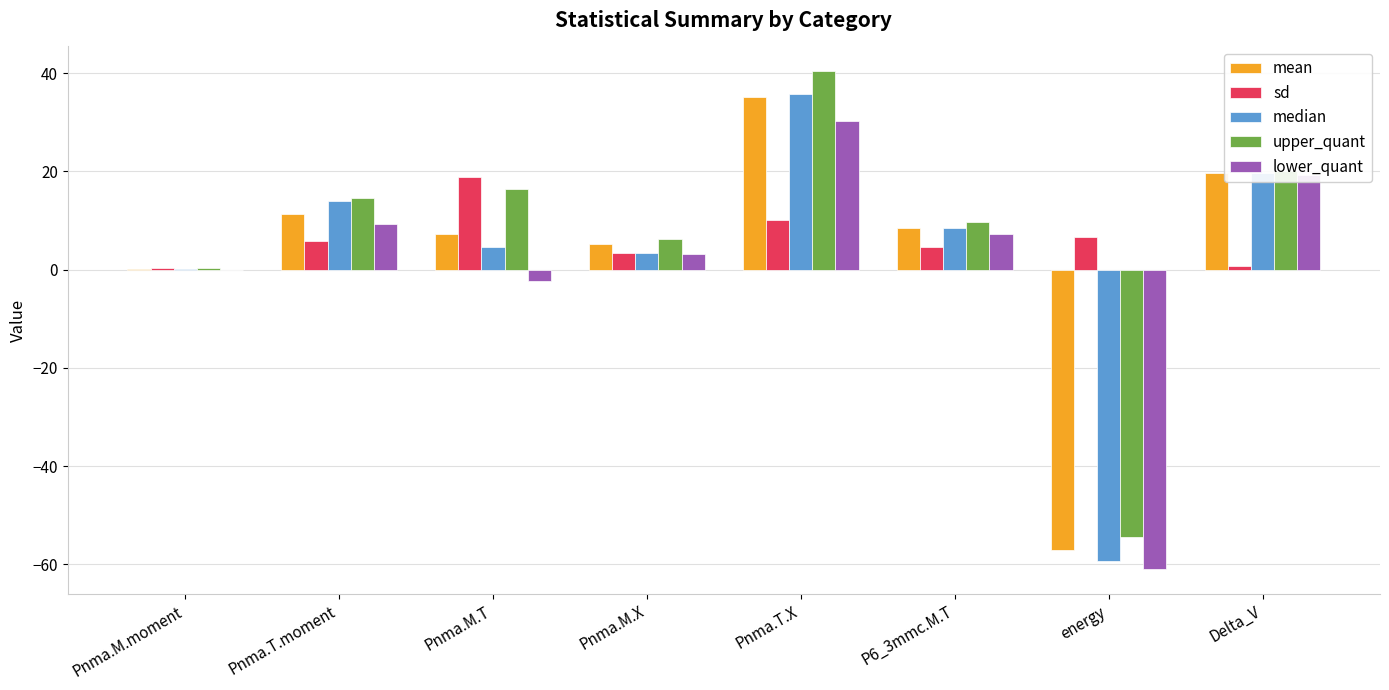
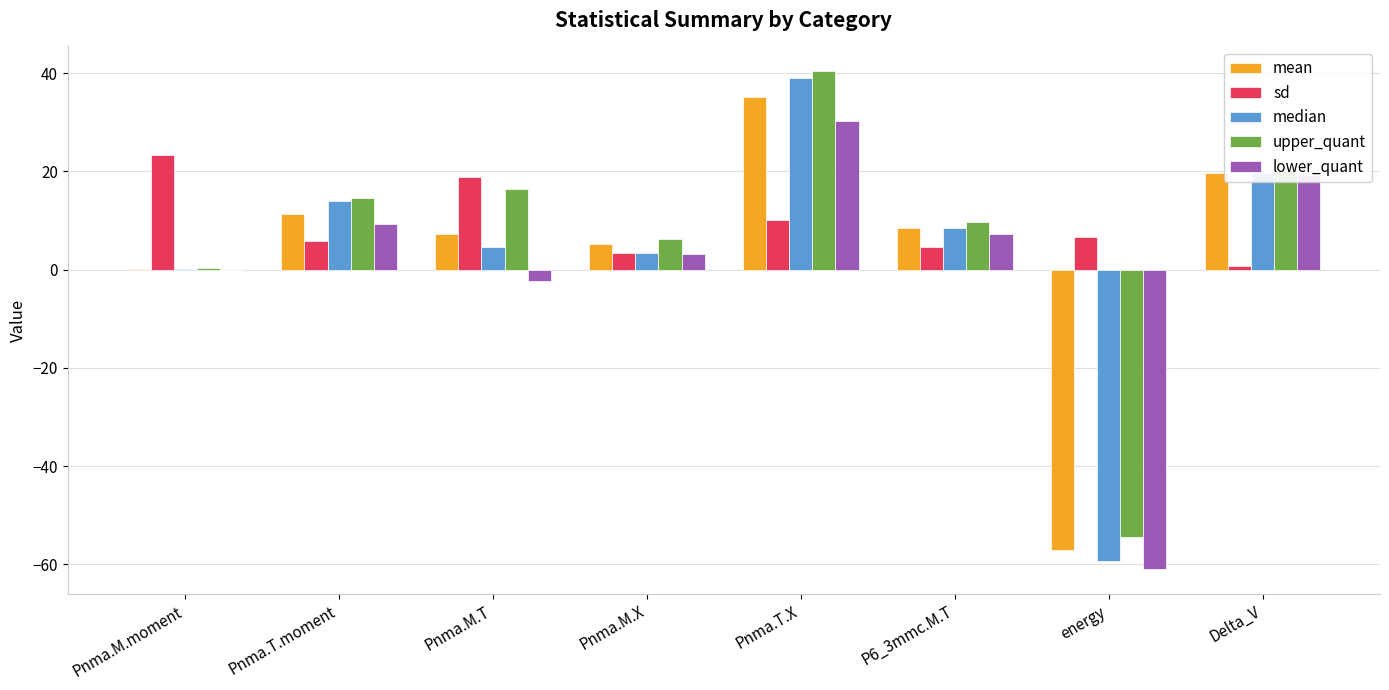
  {
    "mean": {
      "Pnma.T.moment": 11,
      "Pnma.M.T": 7,
      "Pnma.M.X": 5,
      "Pnma.T.X": 35,
      "P6_3mmc.M.T": 9,
      "energy": -57,
      "Delta_V": 20
    },
    "sd": {
-     "Pnma.M.moment": 0,
+     "Pnma.M.moment": 23,
      "Pnma.T.moment": 6,
      "Pnma.M.T": 19,
      "Pnma.M.X": 3,
      "Pnma.T.X": 10,
      "P6_3mmc.M.T": 5,
      "energy": 7,
      "Delta_V": 1
    },
    "median": {
      "Pnma.T.moment": 14,
      "Pnma.M.T": 5,
      "Pnma.M.X": 3,
-     "Pnma.T.X": 36,
+     "Pnma.T.X": 39,
      "P6_3mmc.M.T": 8,
      "energy": -59
    },
    "upper_quant": {
      "Pnma.T.moment": 15,
      "Pnma.M.T": 16,
      "Pnma.M.X": 6,
      "Pnma.T.X": 40,
      "P6_3mmc.M.T": 10,
      "energy": -54
    },
    "lower_quant": {
      "Pnma.T.moment": 9,
      "Pnma.M.T": -2,
      "Pnma.M.X": 3,
      "Pnma.T.X": 30,
      "P6_3mmc.M.T": 7,
      "energy": -61
    }
  }
